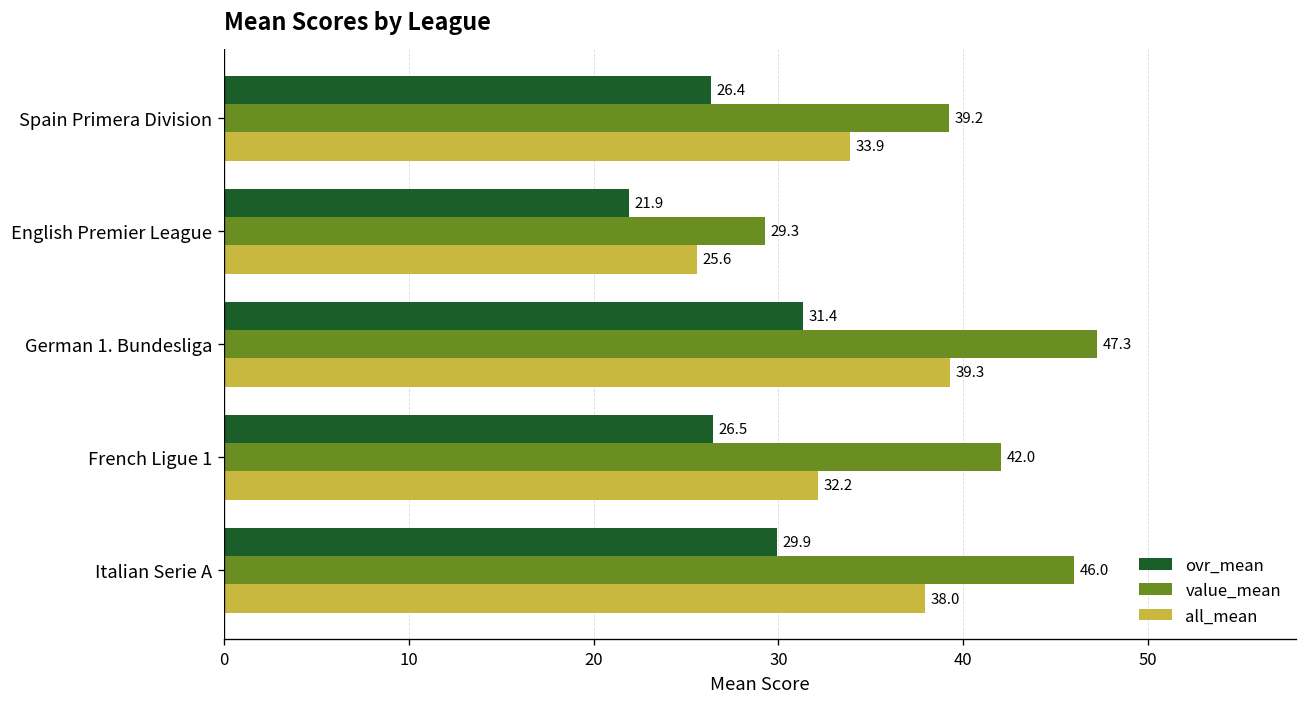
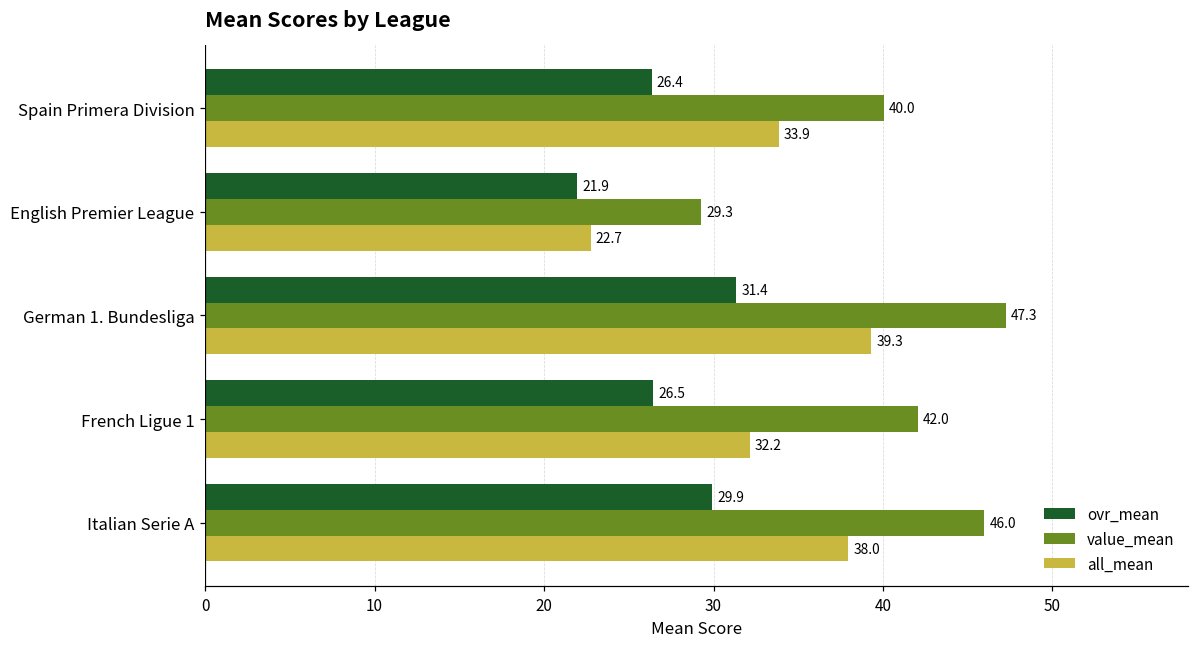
  {
    "ovr_mean": {
      "Spain Primera Division": 26.4,
      "English Premier League": 21.9,
      "German 1. Bundesliga": 31.4,
      "French Ligue 1": 26.5,
      "Italian Serie A": 29.9
    },
    "value_mean": {
-     "Spain Primera Division": 39.2,
+     "Spain Primera Division": 40.0,
      "English Premier League": 29.3,
      "German 1. Bundesliga": 47.3,
      "French Ligue 1": 42.0,
      "Italian Serie A": 46.0
    },
    "all_mean": {
      "Spain Primera Division": 33.9,
-     "English Premier League": 25.6,
+     "English Premier League": 22.7,
      "German 1. Bundesliga": 39.3,
      "French Ligue 1": 32.2,
      "Italian Serie A": 38.0
    }
  }
